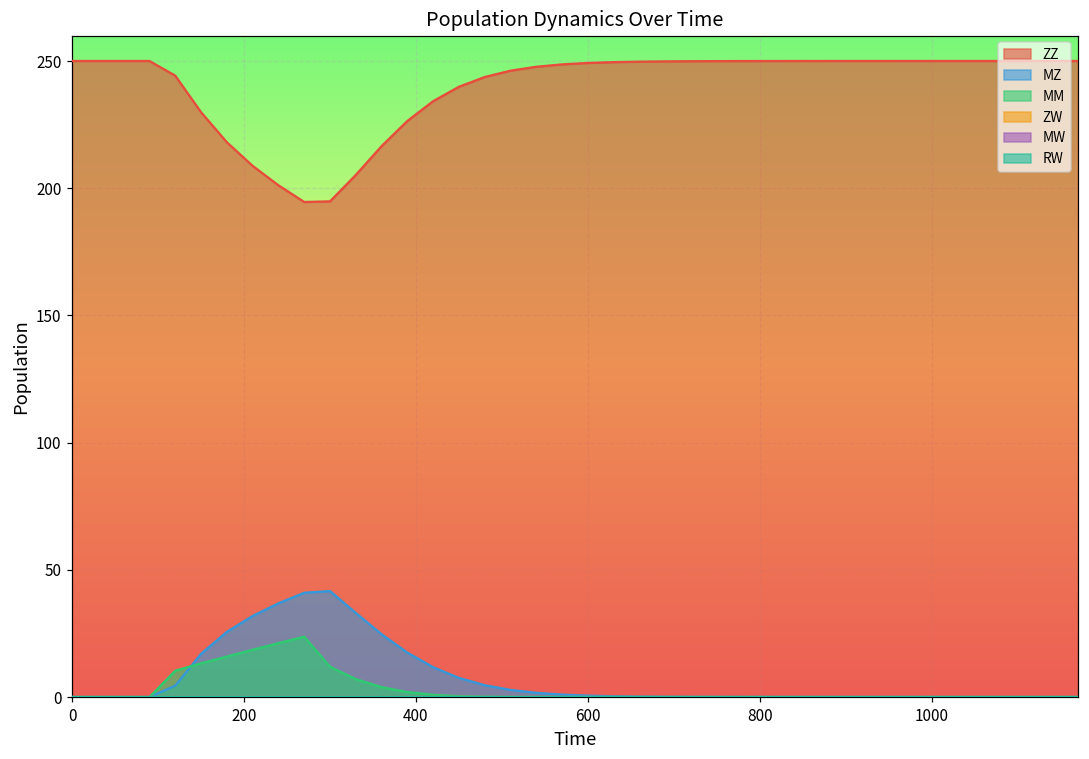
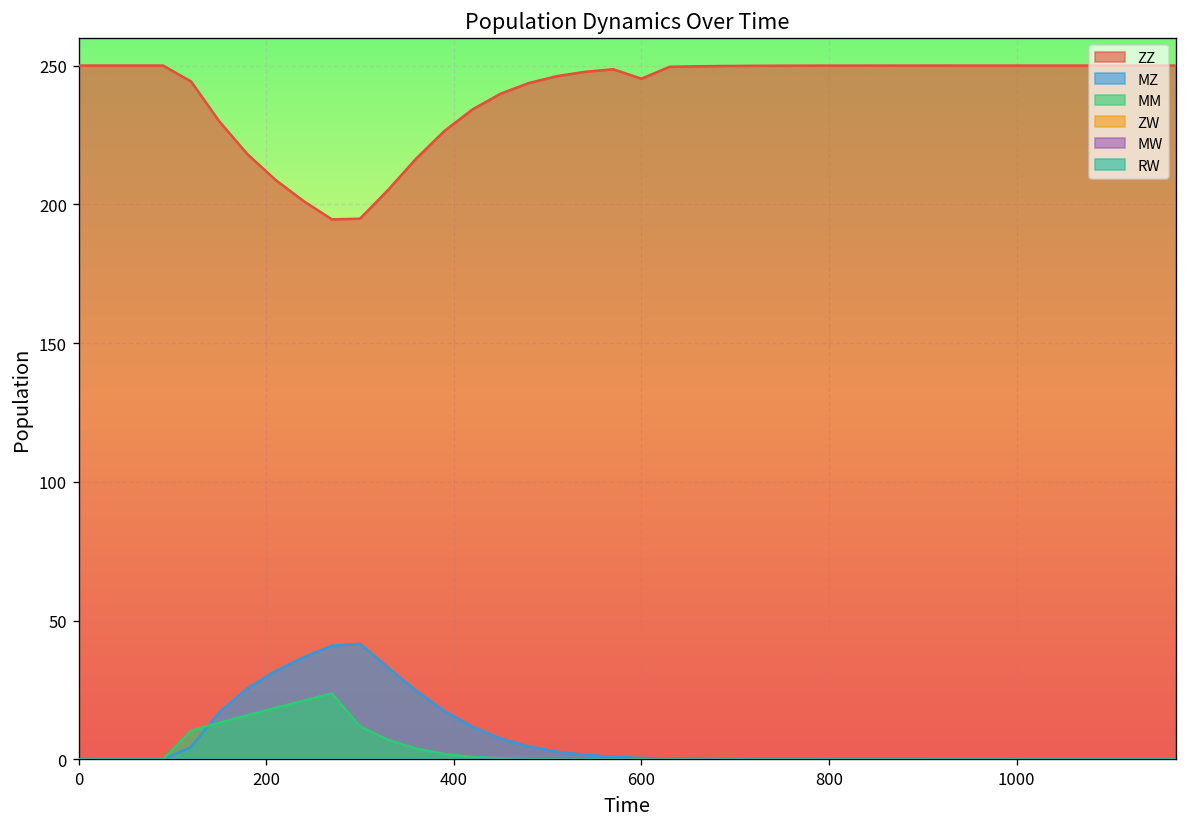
  {
    "ZZ": {
      "0": 250,
-     "600": 249
+     "600": 245
    }
  }
